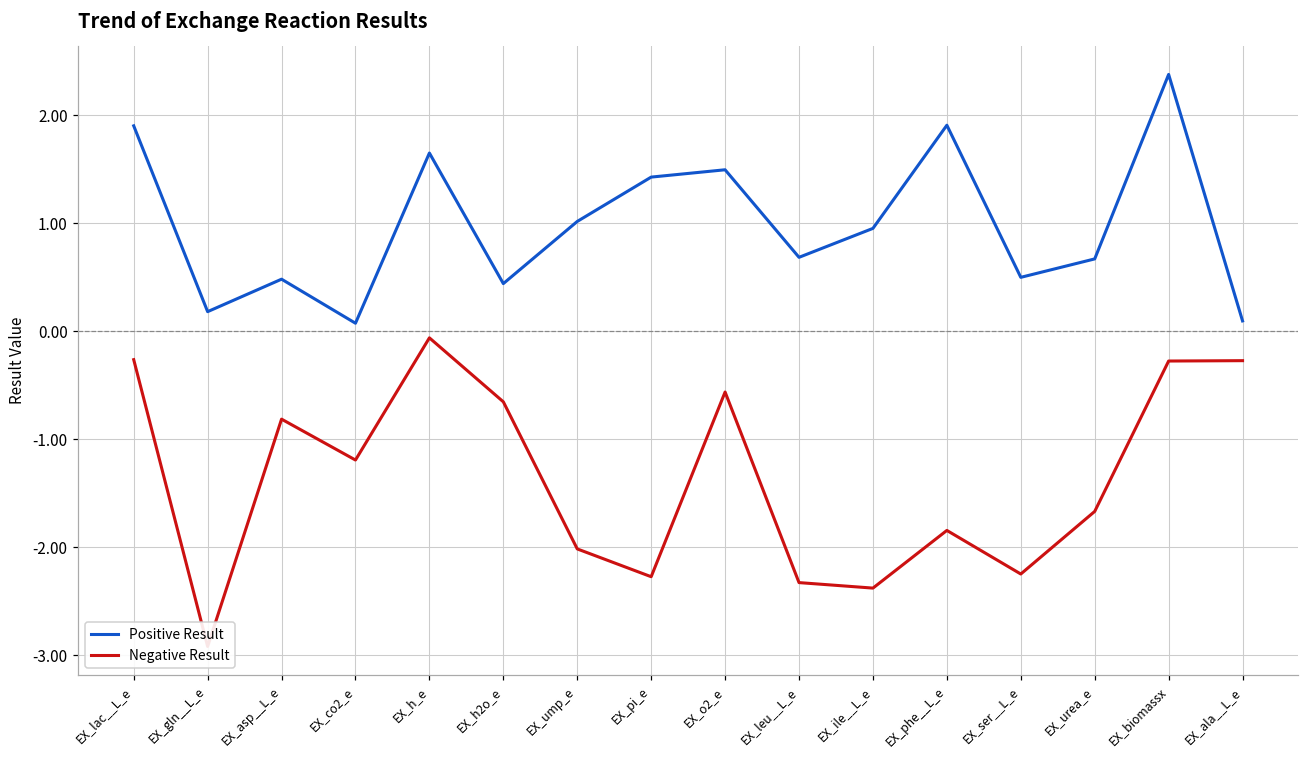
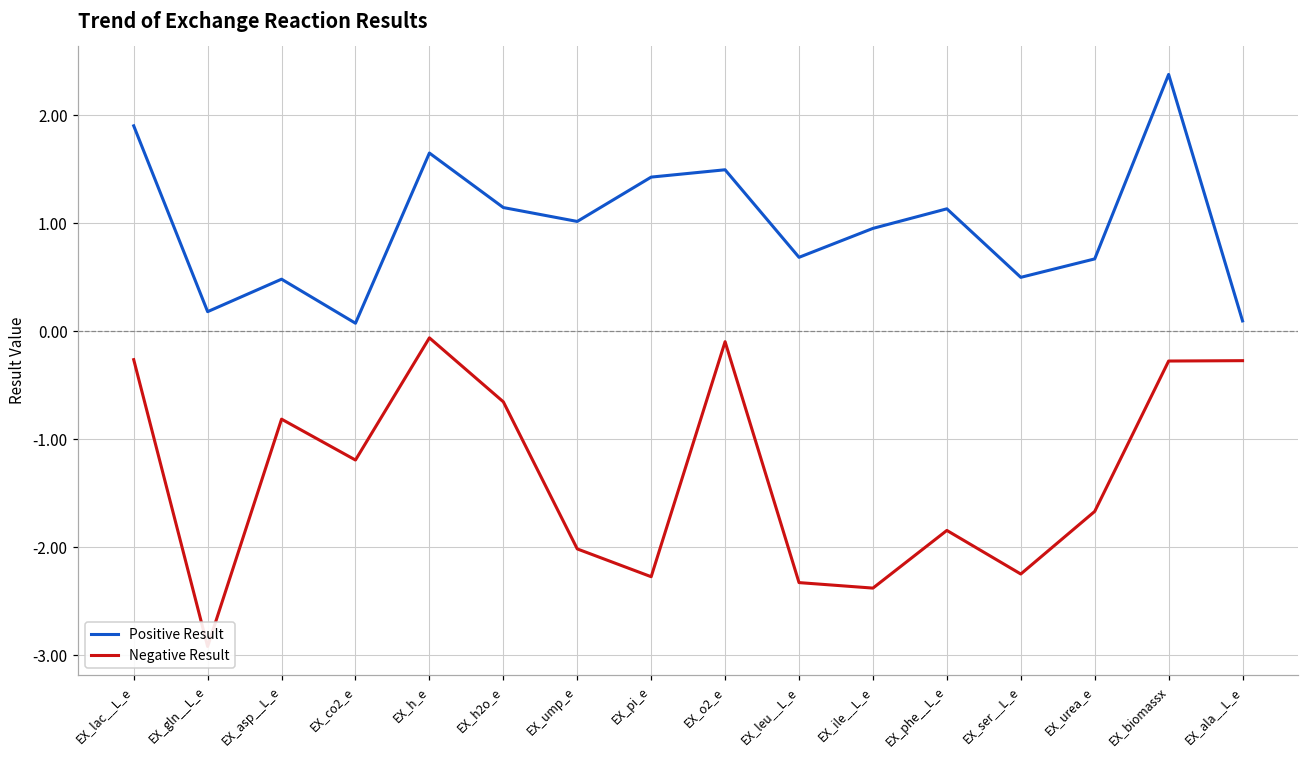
  {
    "Positive Result": {
      "EX_lac__L_e": 1.9,
      "EX_gln__L_e": 0.2,
      "EX_asp__L_e": 0.5,
      "EX_co2_e": 0.1,
      "EX_h_e": 1.7,
-     "EX_h2o_e": 0.4,
+     "EX_h2o_e": 1.1,
      "EX_ump_e": 1.0,
      "EX_pi_e": 1.4,
      "EX_o2_e": 1.5,
      "EX_leu__L_e": 0.7,
      "EX_ile__L_e": 1.0,
-     "EX_phe__L_e": 1.9,
+     "EX_phe__L_e": 1.1,
      "EX_ser__L_e": 0.5,
      "EX_urea_e": 0.7,
      "EX_biomassx": 2.4,
      "EX_ala__L_e": 0.1
    },
    "Negative Result": {
      "EX_lac__L_e": -0.3,
      "EX_asp__L_e": -0.8,
      "EX_co2_e": -1.2,
      "EX_h_e": -0.1,
      "EX_h2o_e": -0.7,
      "EX_ump_e": -2.0,
      "EX_pi_e": -2.3,
-     "EX_o2_e": -0.6,
+     "EX_o2_e": -0.1,
      "EX_leu__L_e": -2.3,
      "EX_ile__L_e": -2.4,
      "EX_phe__L_e": -1.8,
      "EX_ser__L_e": -2.2,
      "EX_urea_e": -1.7,
      "EX_biomassx": -0.3,
      "EX_ala__L_e": -0.3
    }
  }
